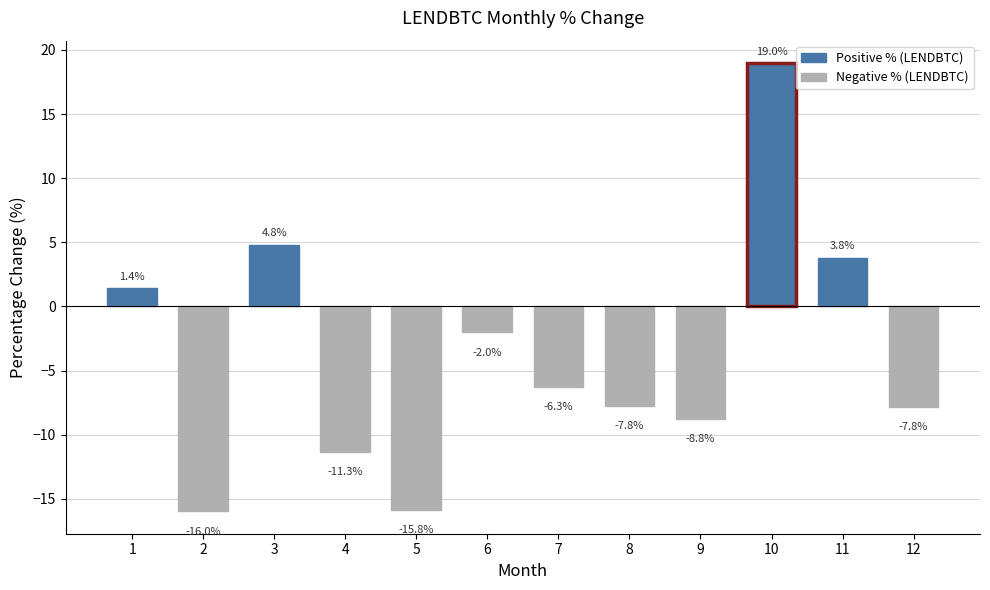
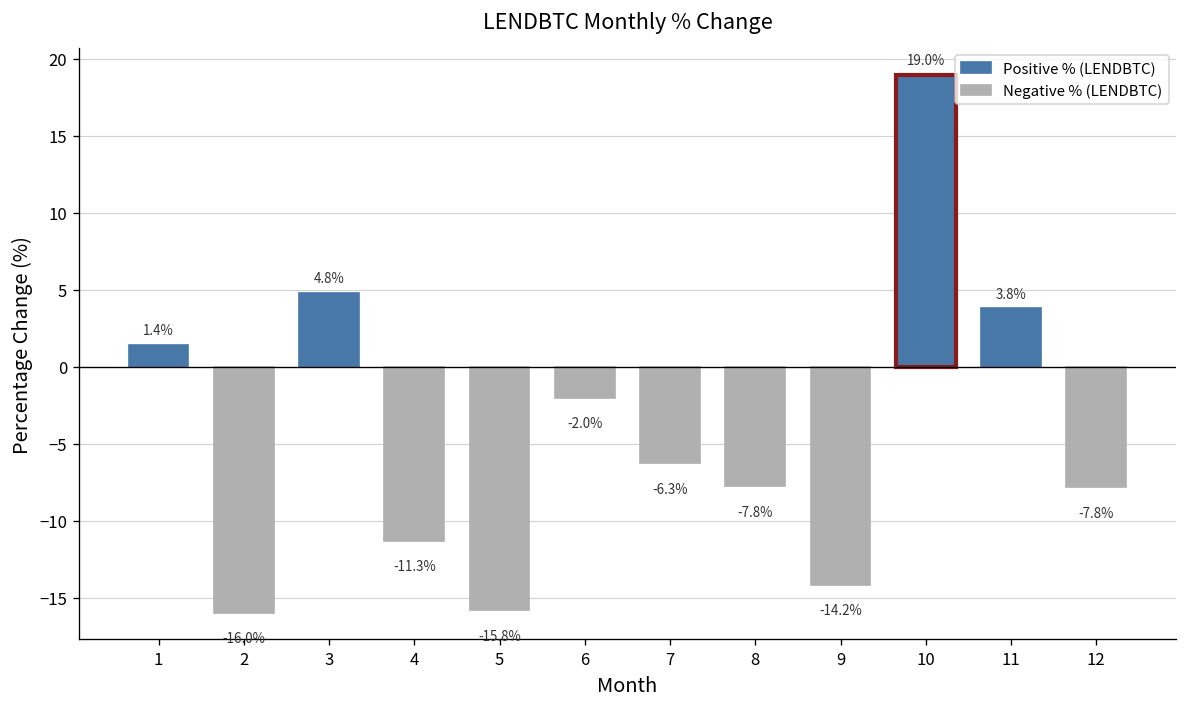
  {
    "1": "1.4%",
    "2": "-16.0%",
    "3": "4.8%",
    "4": "-11.3%",
    "5": "-15.8%",
    "6": "-2.0%",
    "7": "-6.3%",
    "8": "-7.8%",
-   "9": "-8.8%",
+   "9": "-14.2%",
    "10": "19.0%",
    "11": "3.8%",
    "12": "-7.8%"
  }
